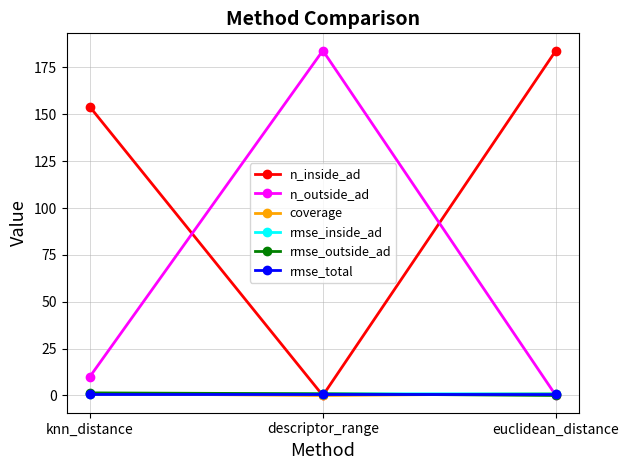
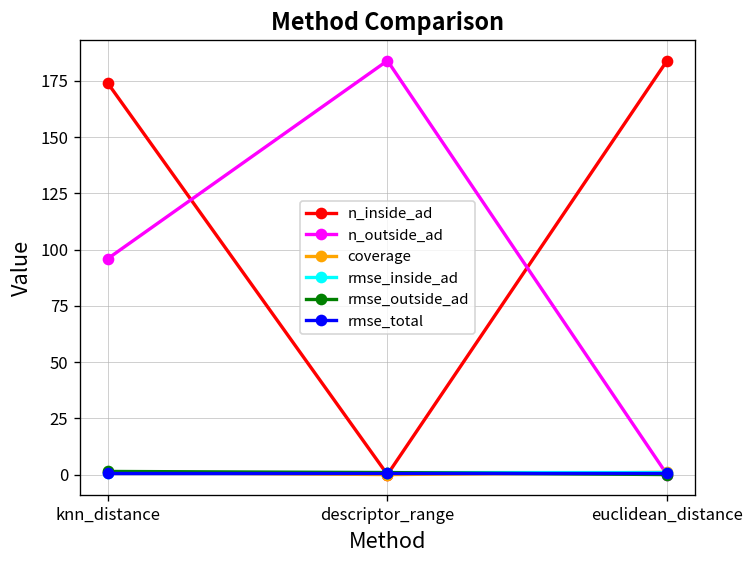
  {
    "n_inside_ad": {
-     "knn_distance": 154,
+     "knn_distance": 174,
      "euclidean_distance": 184
    },
    "n_outside_ad": {
-     "knn_distance": 10,
+     "knn_distance": 96,
      "descriptor_range": 184
    }
  }
